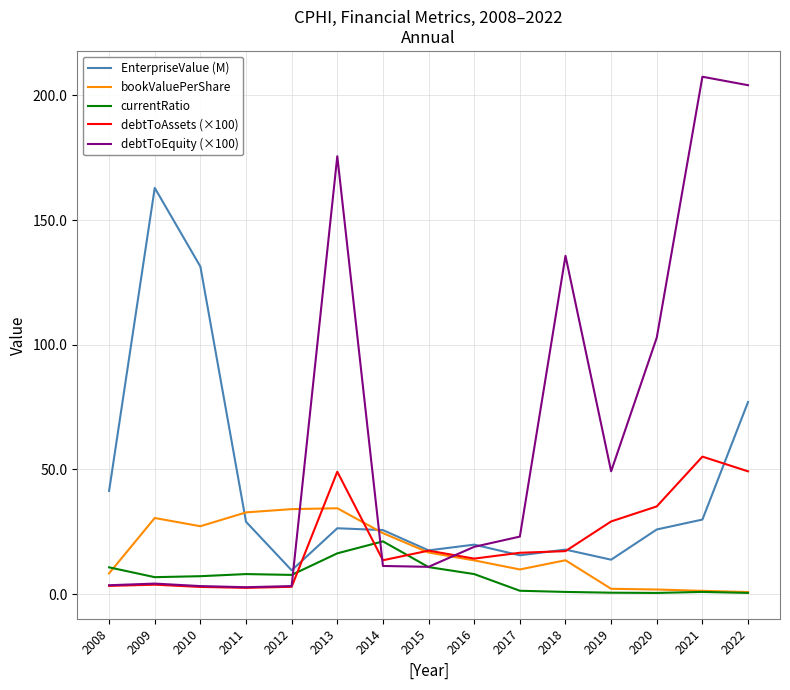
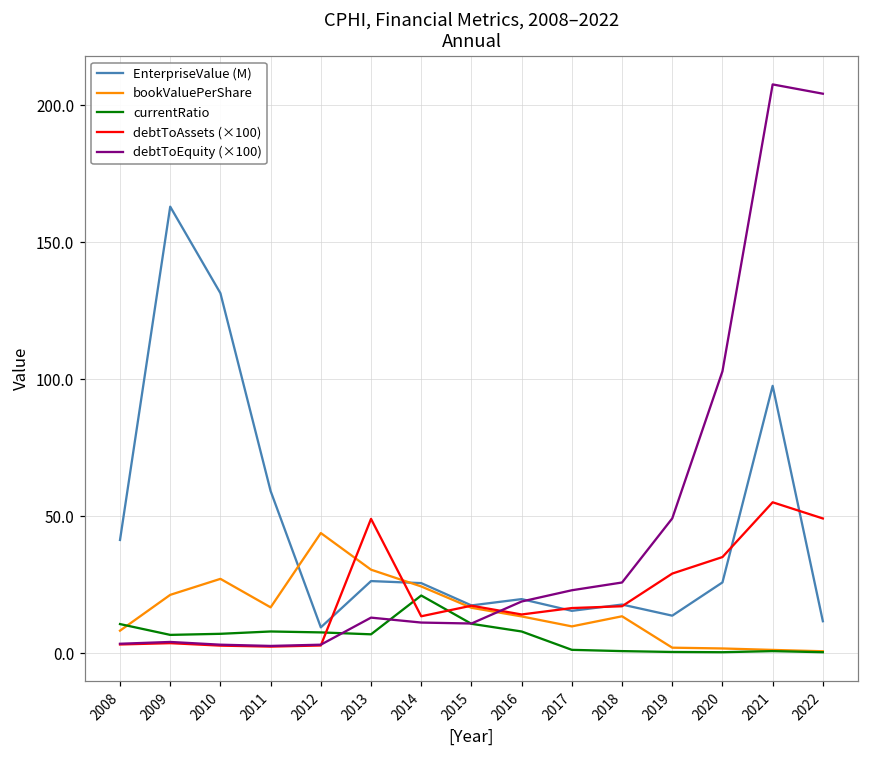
  {
    "EnterpriseValue (M)": {
      "2008": 41,
      "2009": 163,
      "2010": 131,
-     "2011": 29,
+     "2011": 59,
      "2012": 10,
      "2013": 26,
      "2014": 26,
      "2019": 14,
      "2020": 26,
-     "2021": 30,
-     "2022": 77
+     "2021": 98,
+     "2022": 12
    },
    "bookValuePerShare": {
      "2008": 8,
-     "2009": 31,
+     "2009": 21,
      "2010": 27,
-     "2011": 33,
-     "2012": 34,
-     "2013": 34,
+     "2011": 17,
+     "2012": 44,
+     "2013": 31,
      "2014": 24,
      "2017": 10,
      "2018": 14,
      "2019": 2,
      "2020": 2
    },
    "currentRatio": {
      "2008": 11,
      "2009": 7,
      "2010": 7,
      "2011": 8,
      "2012": 8,
-     "2013": 16,
+     "2013": 7,
      "2014": 21,
      "2016": 8,
      "2017": 1,
      "2018": 1,
      "2019": 1,
      "2020": 0
    },
    "debtToAssets (×100)": {
      "2013": 49,
      "2014": 14,
      "2019": 29,
      "2020": 35,
      "2021": 55,
      "2022": 49
    },
    "debtToEquity (×100)": {
-     "2013": 176,
+     "2013": 13,
      "2014": 11,
      "2017": 23,
-     "2018": 136,
+     "2018": 26,
      "2019": 49,
      "2020": 103,
      "2021": 208,
      "2022": 204
    }
  }
